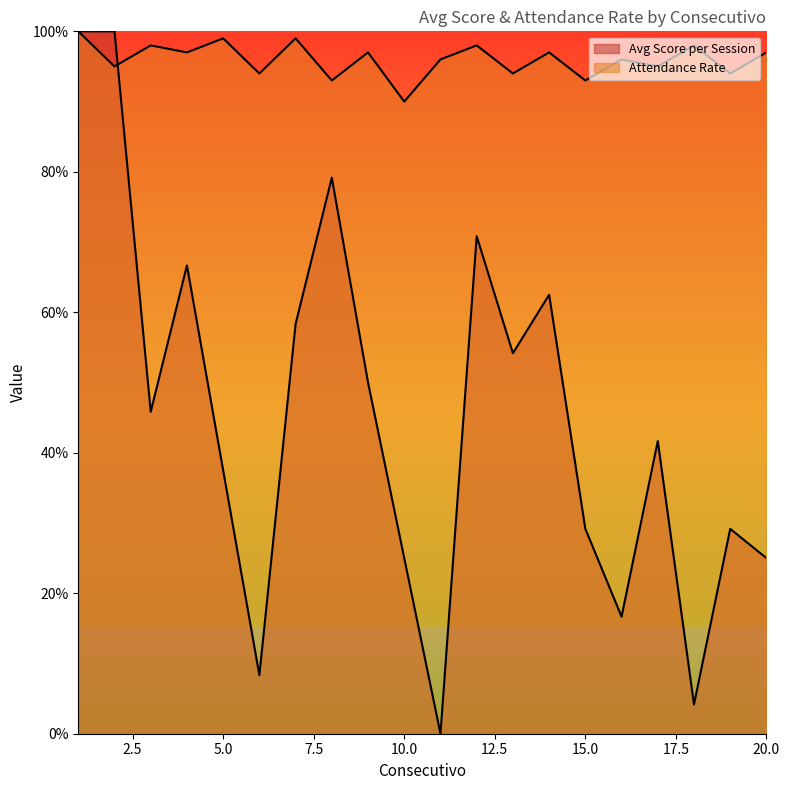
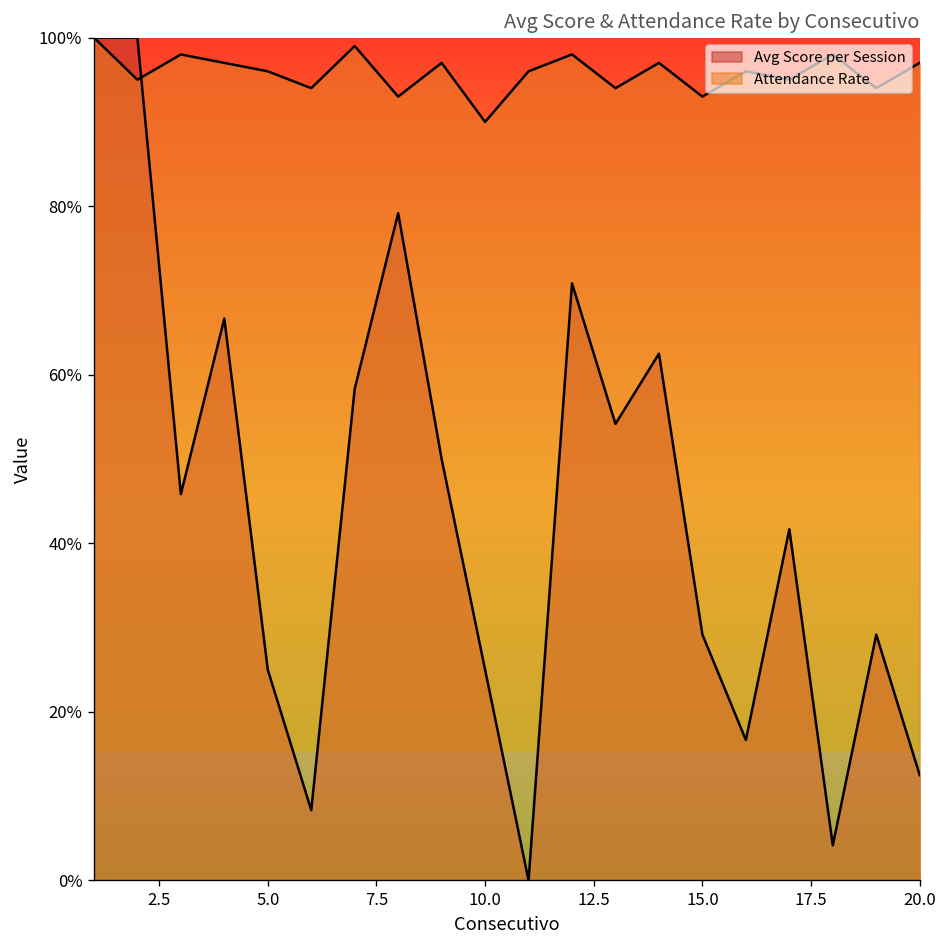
  {
    "Avg Score per Session": {
-     "5.0": "37%",
+     "5.0": "25%",
      "10.0": "25%",
      "15.0": "29%",
-     "20.0": "25%"
+     "20.0": "12%"
    },
    "Attendance Rate": {
-     "5.0": "99%",
+     "5.0": "96%",
      "10.0": "90%",
      "15.0": "93%",
      "20.0": "97%"
    }
  }
